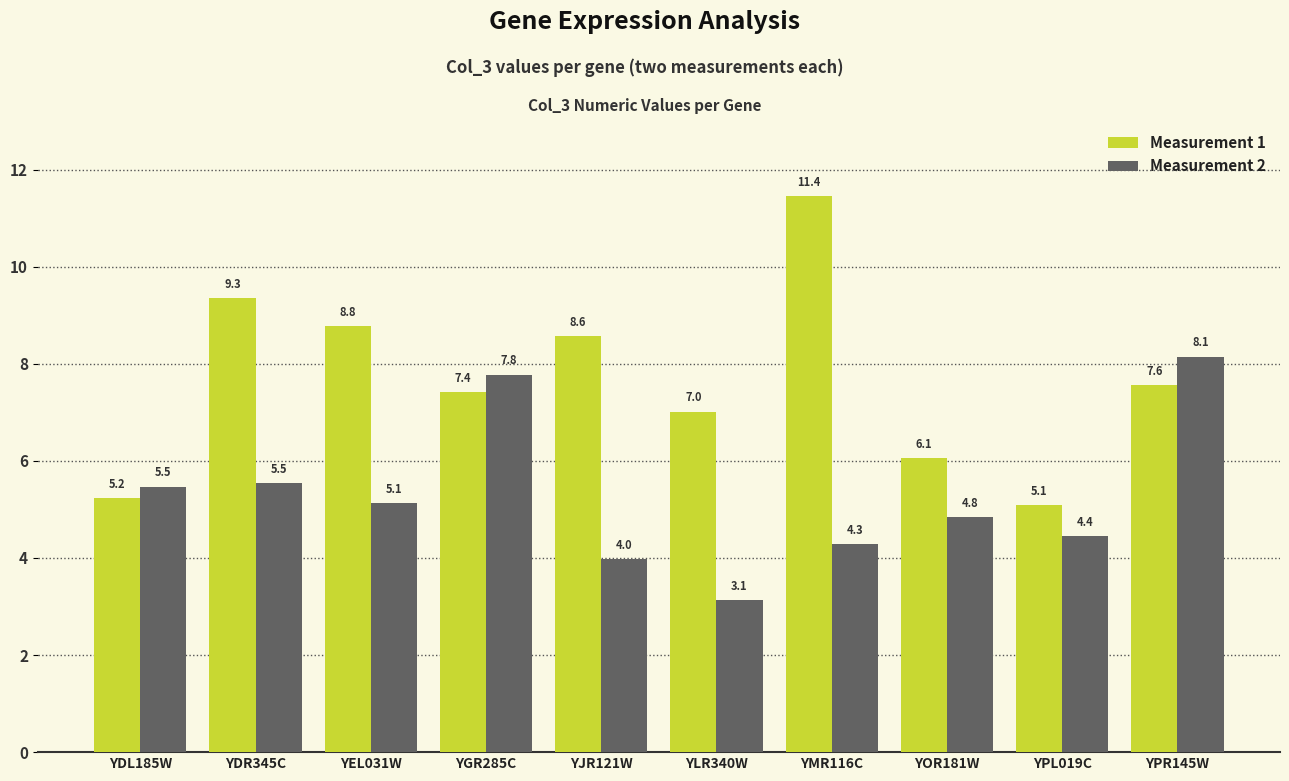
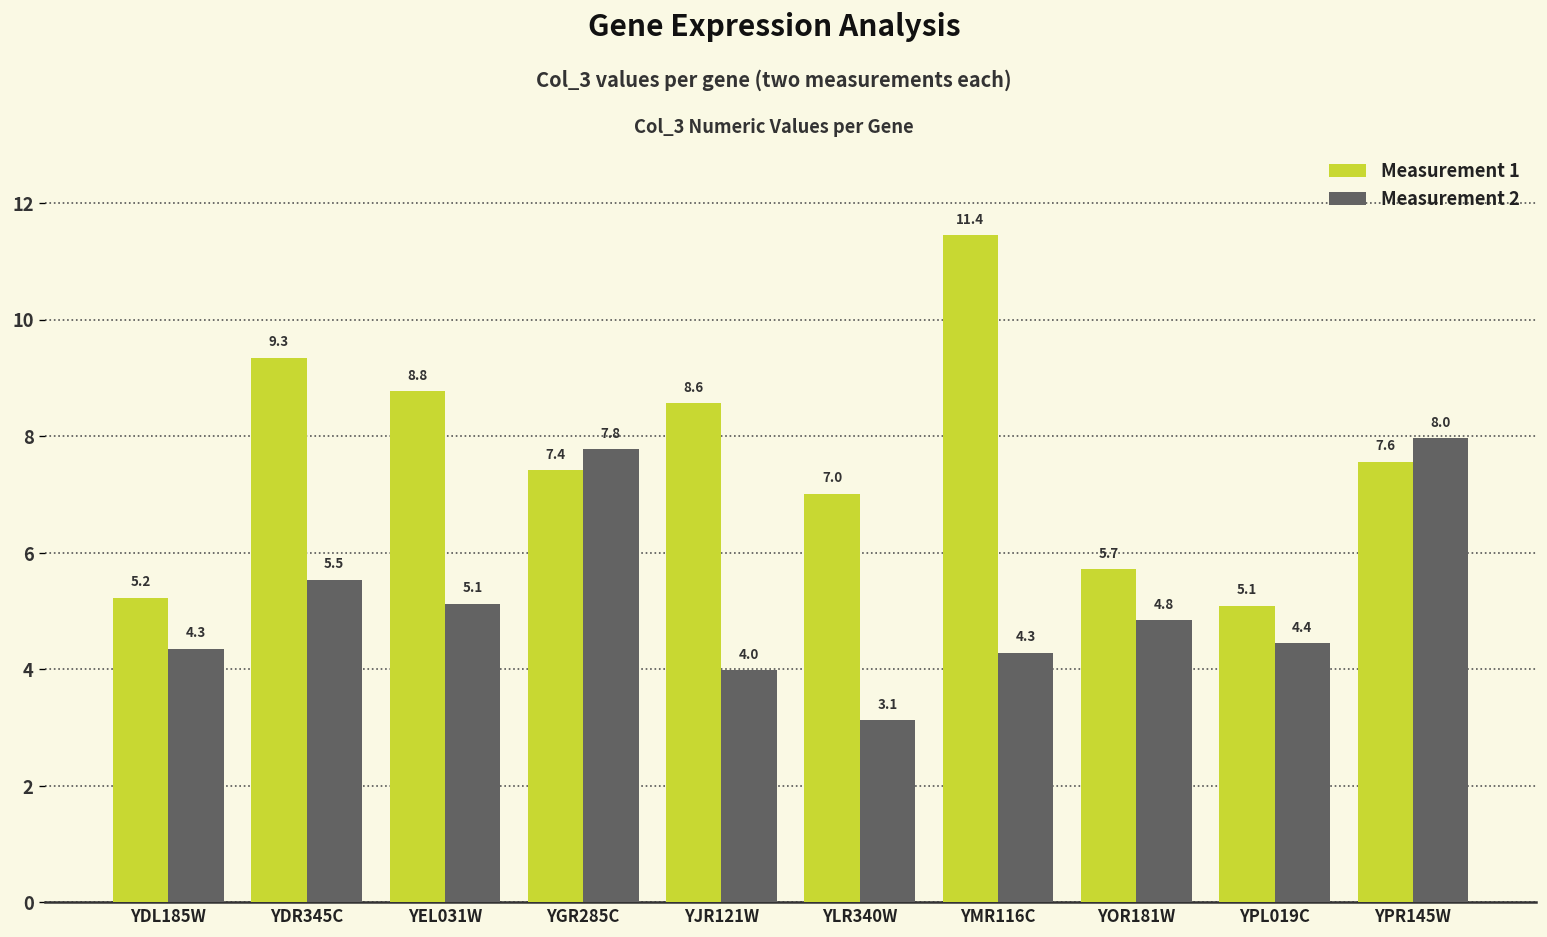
  {
    "Measurement 1": {
      "YDL185W": 5.2,
      "YDR345C": 9.3,
      "YEL031W": 8.8,
      "YGR285C": 7.4,
      "YJR121W": 8.6,
      "YLR340W": 7.0,
      "YMR116C": 11.4,
-     "YOR181W": 6.1,
+     "YOR181W": 5.7,
      "YPL019C": 5.1,
      "YPR145W": 7.6
    },
    "Measurement 2": {
-     "YDL185W": 5.5,
+     "YDL185W": 4.3,
      "YDR345C": 5.5,
      "YEL031W": 5.1,
      "YGR285C": 7.8,
      "YJR121W": 4.0,
      "YLR340W": 3.1,
      "YMR116C": 4.3,
      "YOR181W": 4.8,
      "YPL019C": 4.4,
-     "YPR145W": 8.1
+     "YPR145W": 8.0
    }
  }
